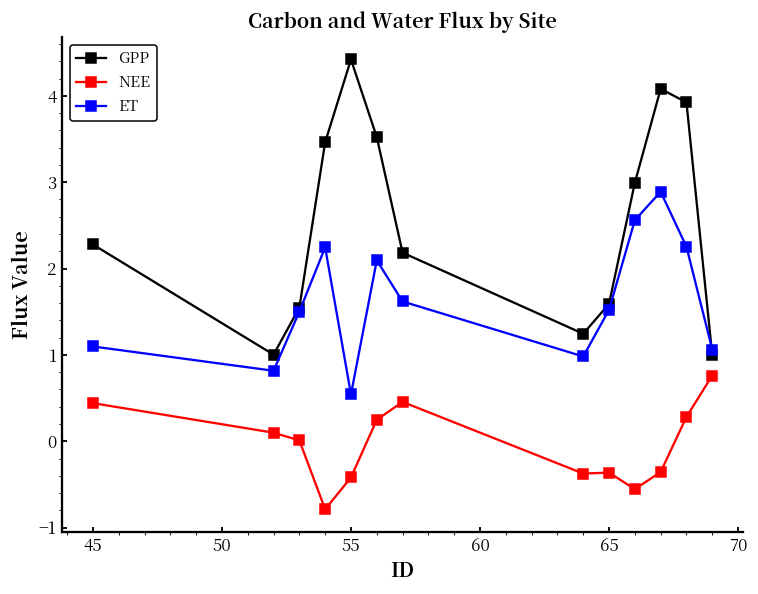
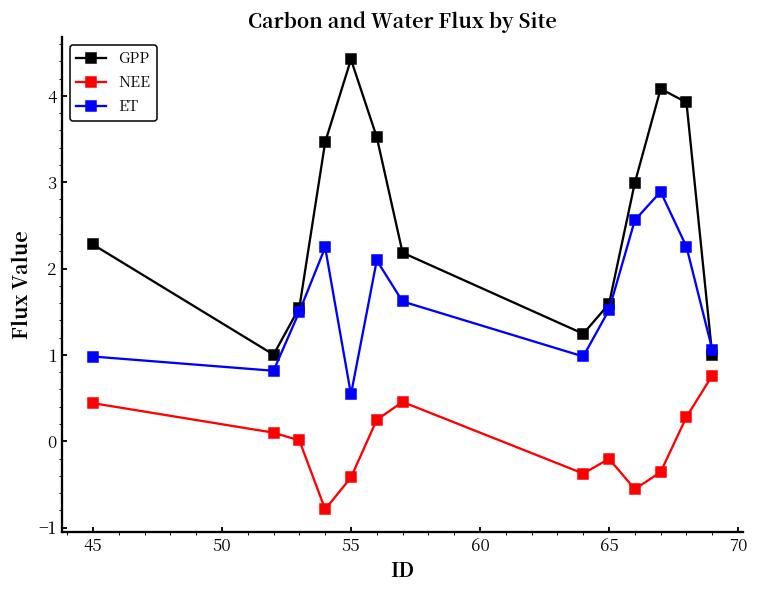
  {
    "GPP": {
      "45": 2.3,
      "55": 4.4,
      "65": 1.6
    },
    "NEE": {
      "45": 0.4,
      "55": -0.4,
-     "65": -0.4
+     "65": -0.2
    },
    "ET": {
-     "45": 1.1,
+     "45": 1.0,
      "55": 0.5,
      "65": 1.5
    }
  }
